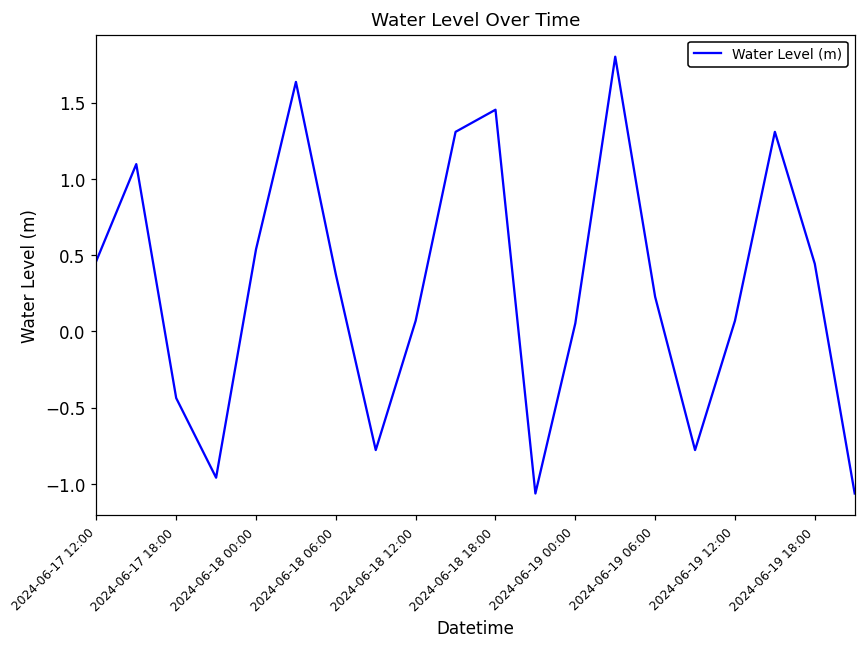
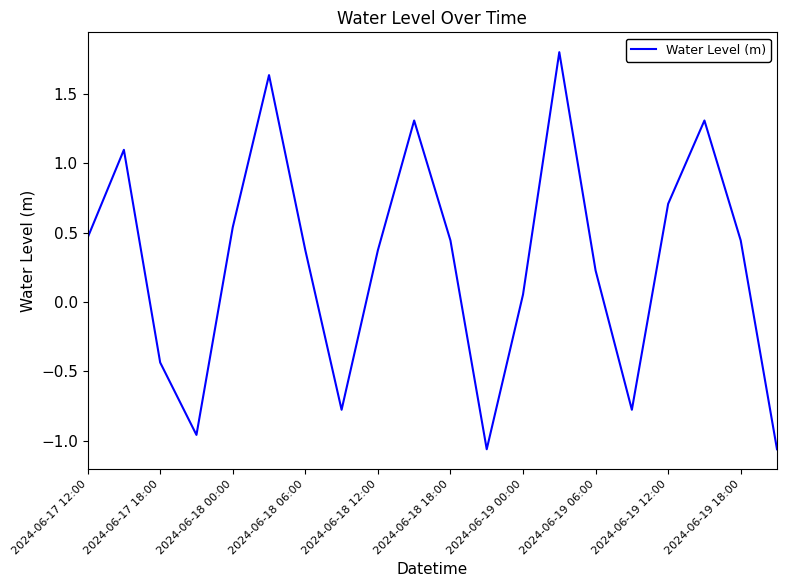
  {
    "2024-06-17 12:00": 0.46,
    "2024-06-17 18:00": -0.44,
    "2024-06-18 00:00": 0.54,
    "2024-06-18 06:00": 0.37,
-   "2024-06-18 12:00": 0.07,
-   "2024-06-18 18:00": 1.45,
+   "2024-06-18 12:00": 0.37,
+   "2024-06-18 18:00": 0.44,
    "2024-06-19 00:00": 0.05,
    "2024-06-19 06:00": 0.23,
-   "2024-06-19 12:00": 0.07,
+   "2024-06-19 12:00": 0.71,
    "2024-06-19 18:00": 0.44
  }
